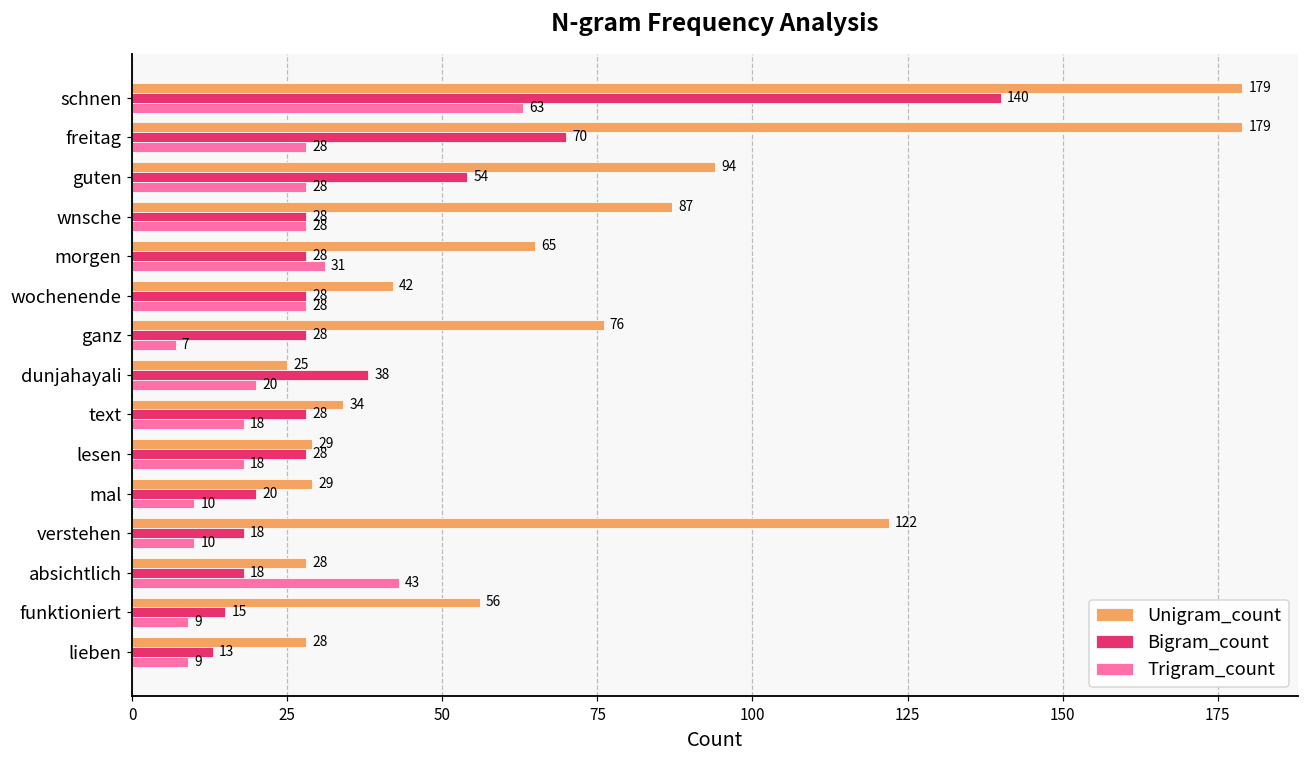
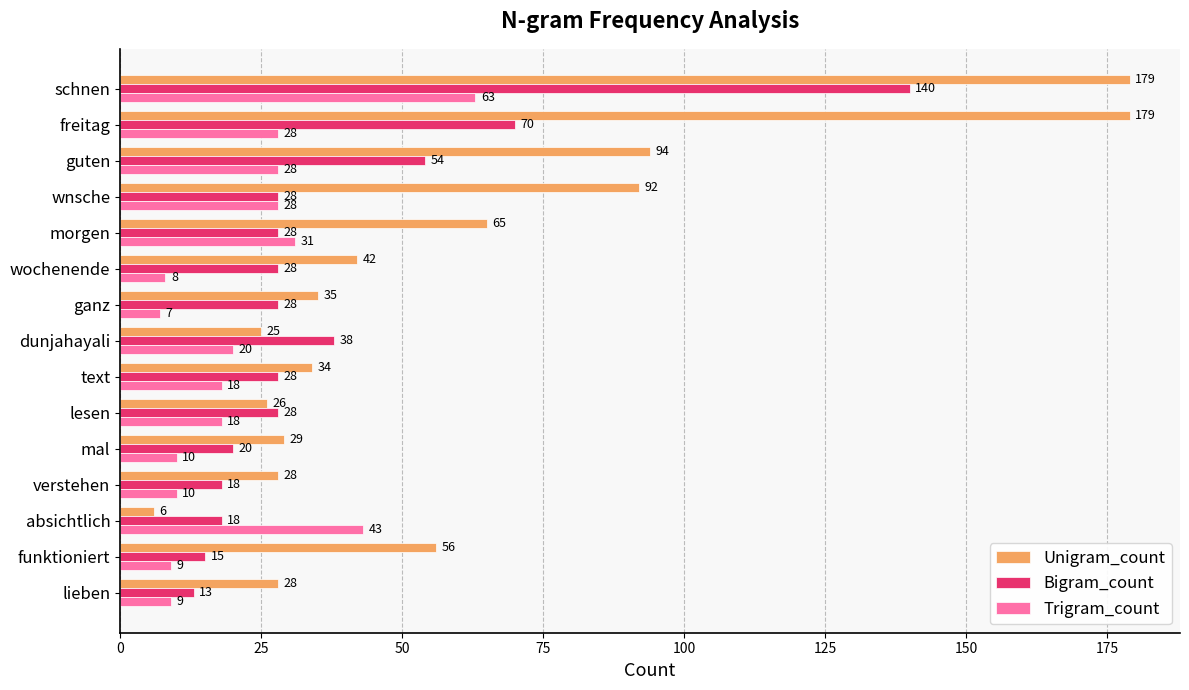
  {
    "Unigram_count": {
      "schnen": 179,
      "freitag": 179,
      "guten": 94,
-     "wnsche": 87,
+     "wnsche": 92,
      "morgen": 65,
      "wochenende": 42,
-     "ganz": 76,
+     "ganz": 35,
      "dunjahayali": 25,
      "text": 34,
-     "lesen": 29,
+     "lesen": 26,
      "mal": 29,
-     "verstehen": 122,
-     "absichtlich": 28,
+     "verstehen": 28,
+     "absichtlich": 6,
      "funktioniert": 56,
      "lieben": 28
    },
    "Bigram_count": {
      "schnen": 140,
      "freitag": 70,
      "guten": 54,
      "morgen": 28,
      "wochenende": 28,
      "ganz": 28,
      "dunjahayali": 38,
      "text": 28,
      "lesen": 28,
      "mal": 20,
      "verstehen": 18,
      "absichtlich": 18,
      "funktioniert": 15,
      "lieben": 13
    },
    "Trigram_count": {
      "schnen": 63,
      "freitag": 28,
      "guten": 28,
      "morgen": 31,
-     "wochenende": 28,
+     "wochenende": 8,
      "ganz": 7,
      "dunjahayali": 20,
      "text": 18,
      "lesen": 18,
      "mal": 10,
      "verstehen": 10,
      "absichtlich": 43,
      "funktioniert": 9,
      "lieben": 9
    }
  }
